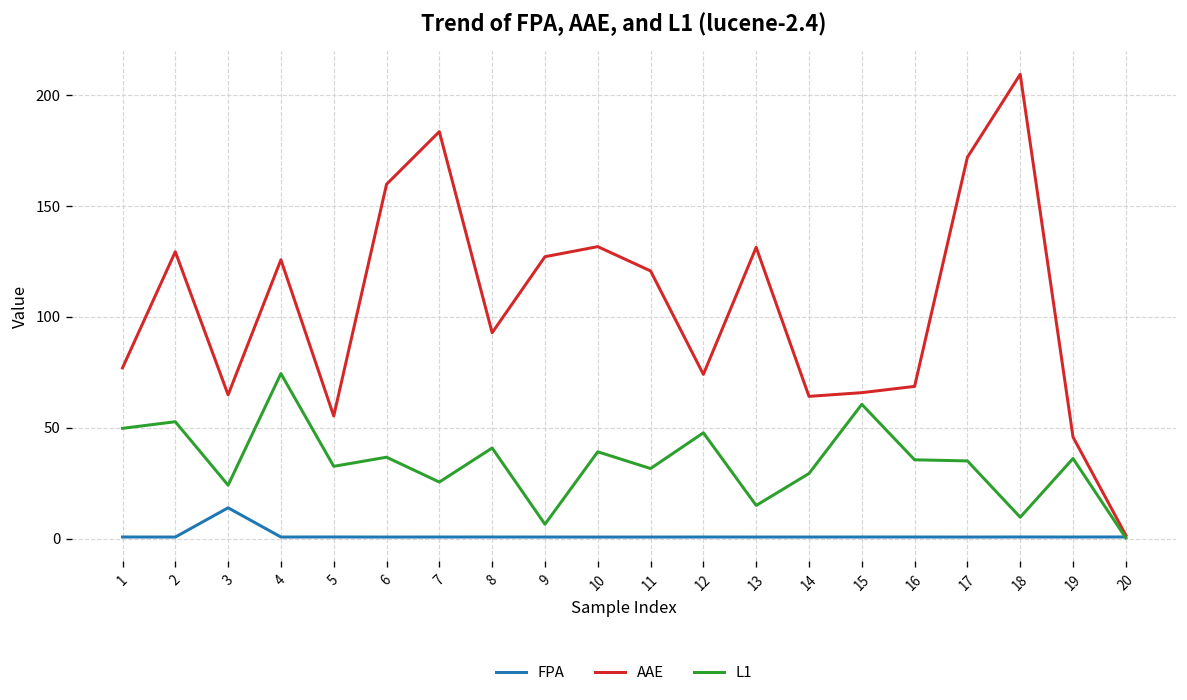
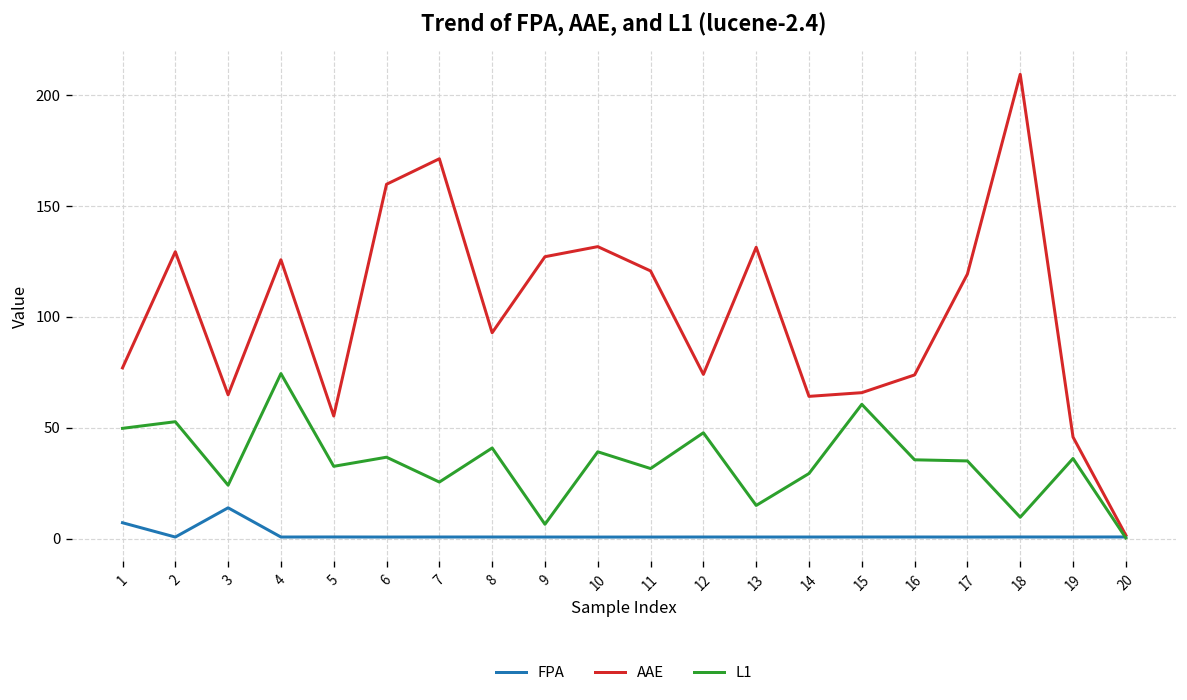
  {
    "FPA": {
-     "1": 1,
+     "1": 7,
      "2": 1,
      "3": 14,
      "4": 1,
      "5": 1,
      "6": 1,
      "7": 1,
      "8": 1,
      "9": 1,
      "10": 1,
      "11": 1,
      "12": 1,
      "13": 1,
      "14": 1,
      "15": 1,
      "16": 1,
      "17": 1,
      "18": 1,
      "19": 1
    },
    "AAE": {
      "1": 77,
      "2": 129,
      "3": 65,
      "4": 126,
      "5": 55,
      "6": 160,
-     "7": 184,
+     "7": 171,
      "8": 93,
      "9": 127,
      "10": 132,
      "11": 121,
      "12": 74,
      "13": 131,
      "14": 64,
      "15": 66,
-     "16": 69,
-     "17": 172,
+     "16": 74,
+     "17": 119,
      "18": 209,
      "19": 46
    },
    "L1": {
      "1": 50,
      "2": 53,
      "3": 24,
      "4": 74,
      "5": 33,
      "6": 37,
      "7": 25,
      "8": 41,
      "9": 6,
      "10": 39,
      "11": 32,
      "12": 48,
      "13": 15,
      "14": 29,
      "15": 61,
      "16": 36,
      "17": 35,
      "18": 10,
      "19": 36
    }
  }
